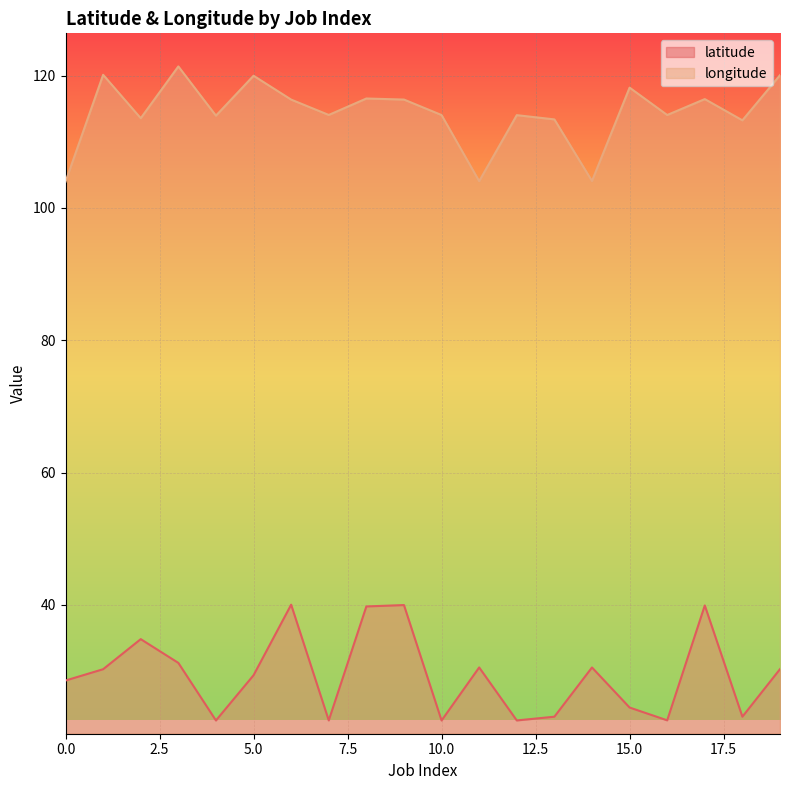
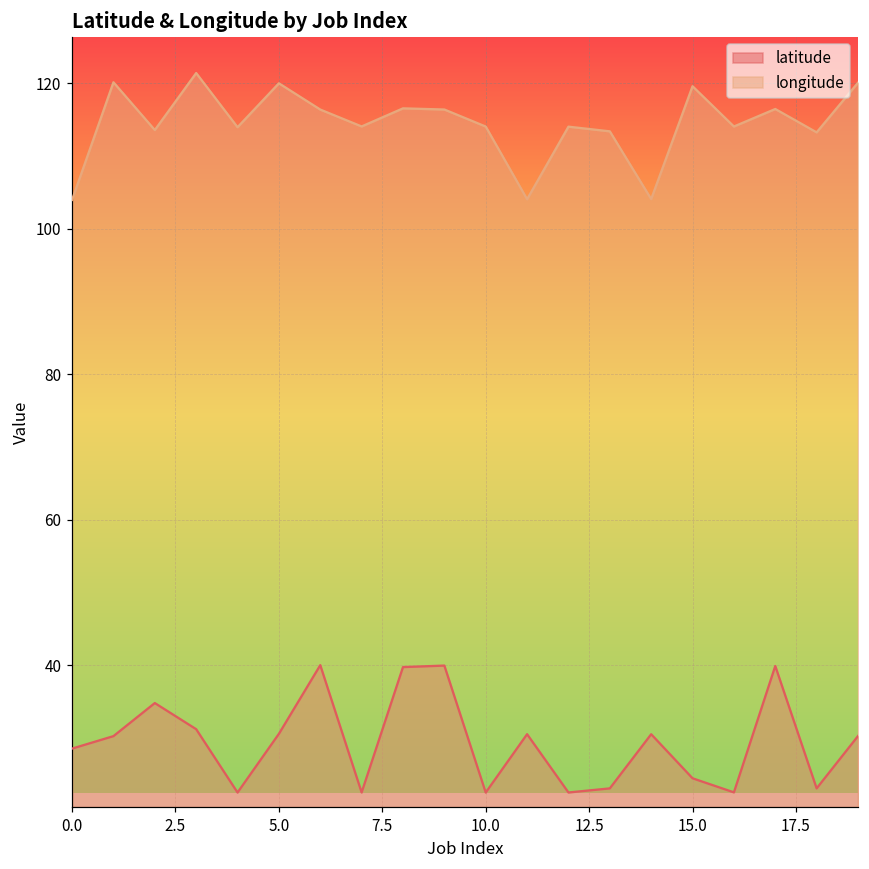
  {
    "latitude": {
      "0.0": 29,
-     "5.0": 29,
+     "5.0": 31,
      "10.0": 23,
      "15.0": 24
    },
    "longitude": {
      "0.0": 104,
      "5.0": 120,
      "10.0": 114,
-     "15.0": 118
+     "15.0": 120
    }
  }
